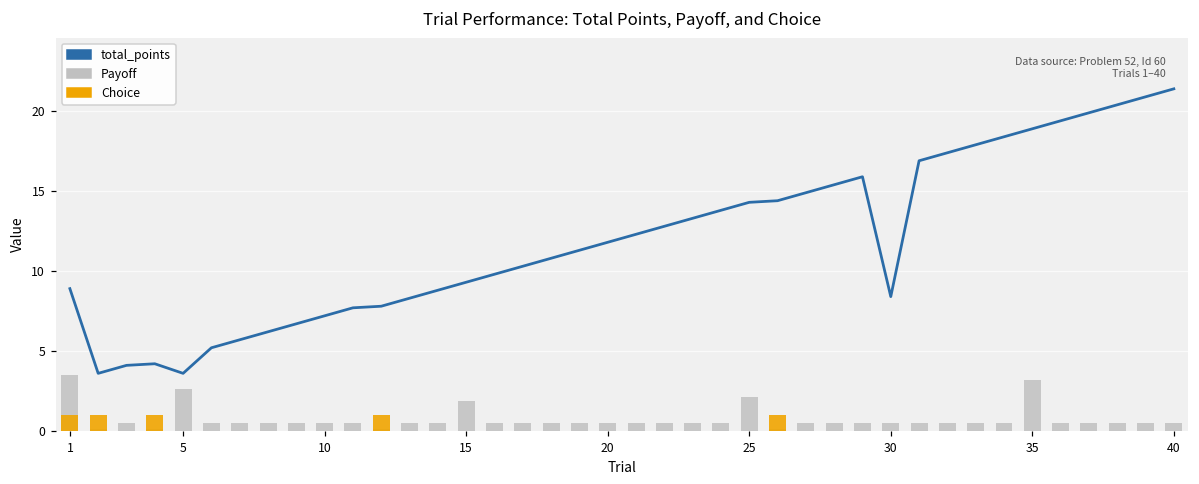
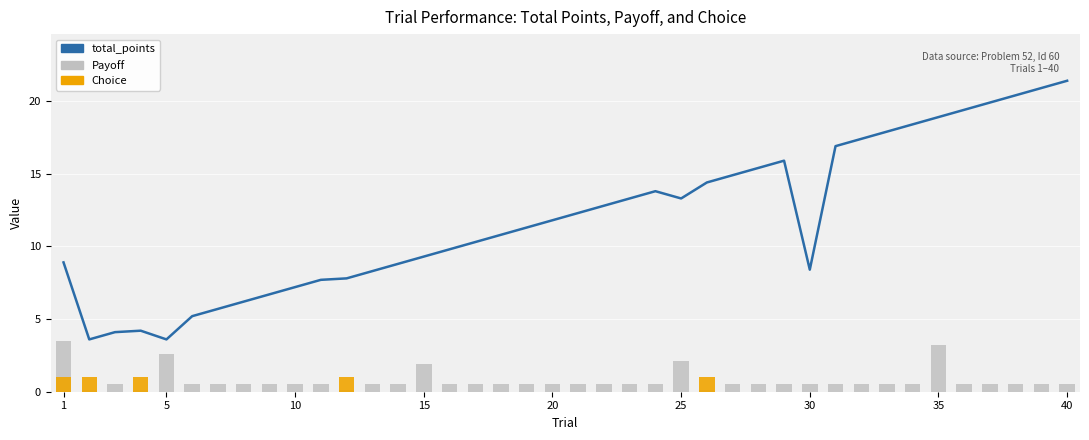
  {
    "total_points": {
      "1": 8.9,
      "5": 3.6,
      "10": 7.2,
      "15": 9.3,
      "20": 11.8,
-     "25": 14.3,
+     "25": 13.3,
      "30": 8.4,
      "35": 18.9
    },
    "Payoff": {
      "1": 3.5,
      "5": 2.6,
      "10": 0.5,
      "15": 1.9,
      "20": 0.5,
      "25": 2.1,
      "30": 0.5,
      "35": 3.2,
      "40": 0.5
    },
    "Choice": {
      "5": 0.0,
      "10": 0.0,
      "15": 0.0,
      "20": 0.0,
      "25": 0.0,
      "30": 0.0,
      "35": 0.0,
      "40": 0.0
    }
  }
